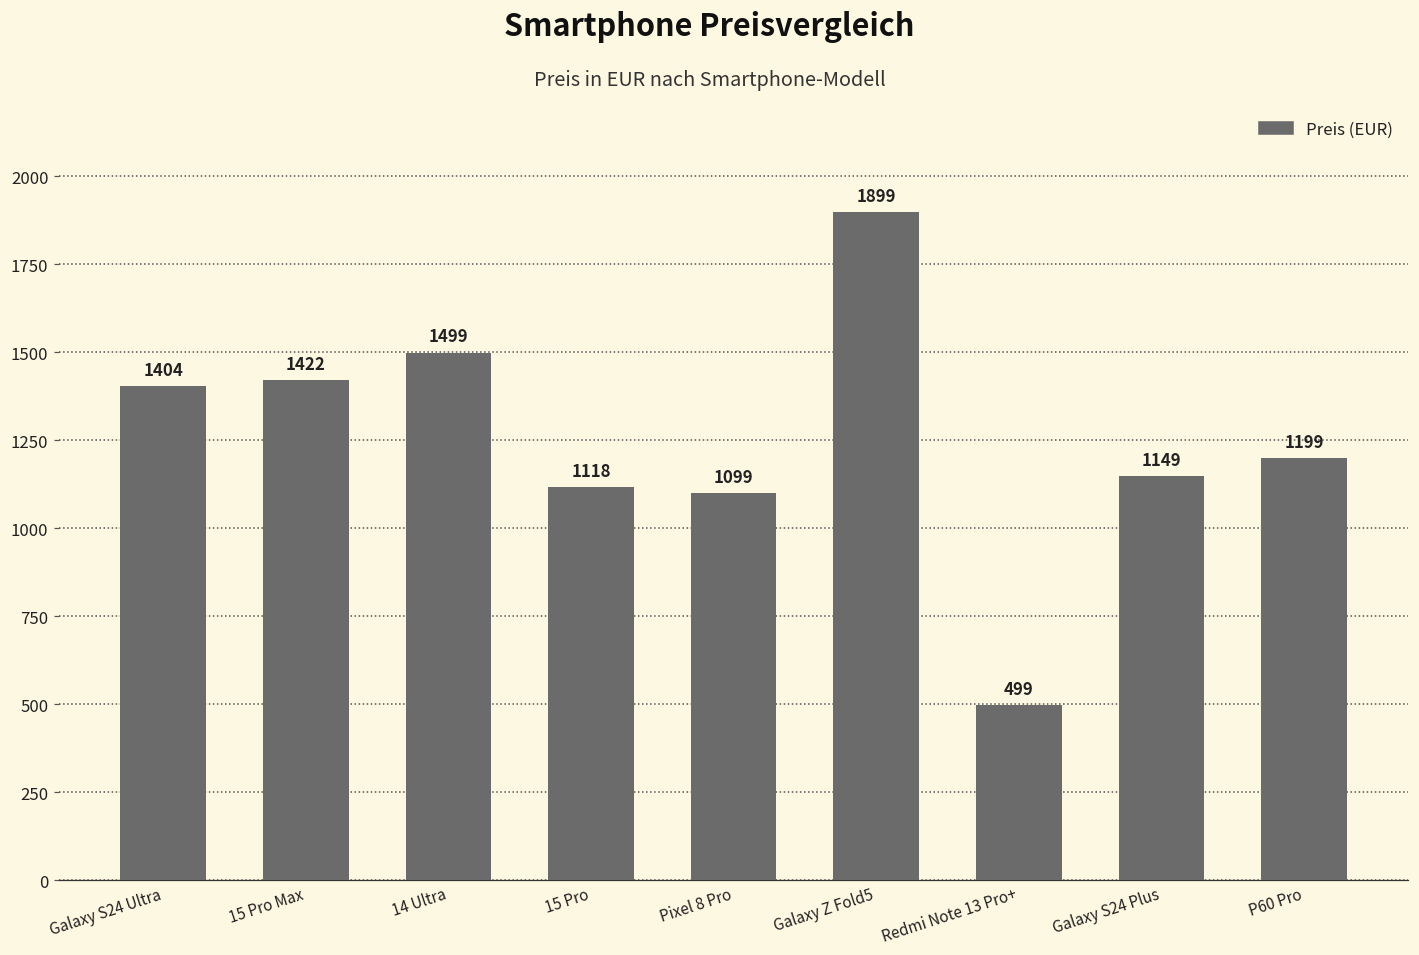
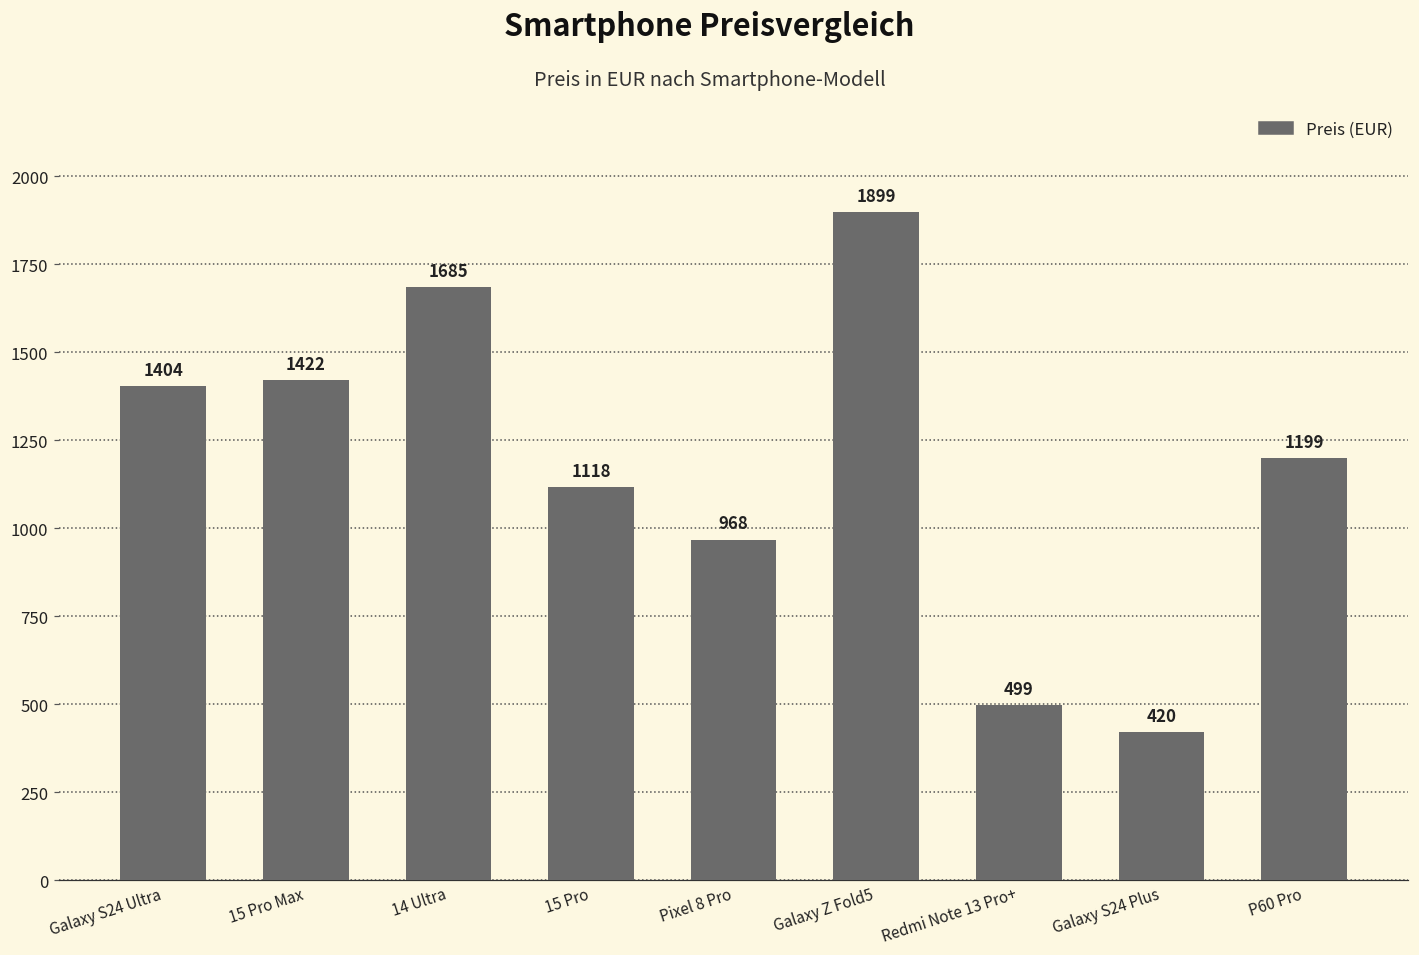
  {
    "Galaxy S24 Ultra": 1404,
    "15 Pro Max": 1422,
-   "14 Ultra": 1499,
+   "14 Ultra": 1685,
    "15 Pro": 1118,
-   "Pixel 8 Pro": 1099,
+   "Pixel 8 Pro": 968,
    "Galaxy Z Fold5": 1899,
    "Redmi Note 13 Pro+": 499,
-   "Galaxy S24 Plus": 1149,
+   "Galaxy S24 Plus": 420,
    "P60 Pro": 1199
  }
